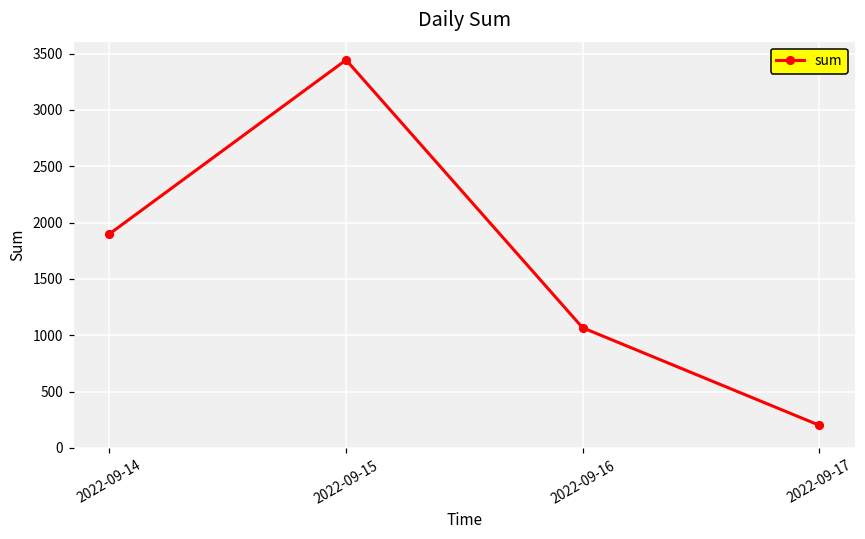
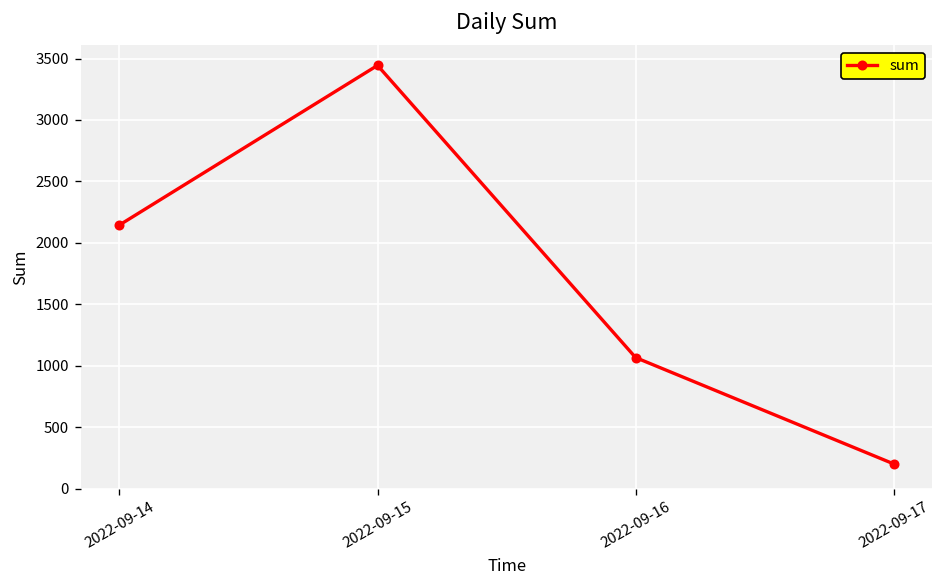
  {
-   "2022-09-14": 1900,
+   "2022-09-14": 2150,
    "2022-09-15": 3440,
    "2022-09-16": 1070,
    "2022-09-17": 200
  }
